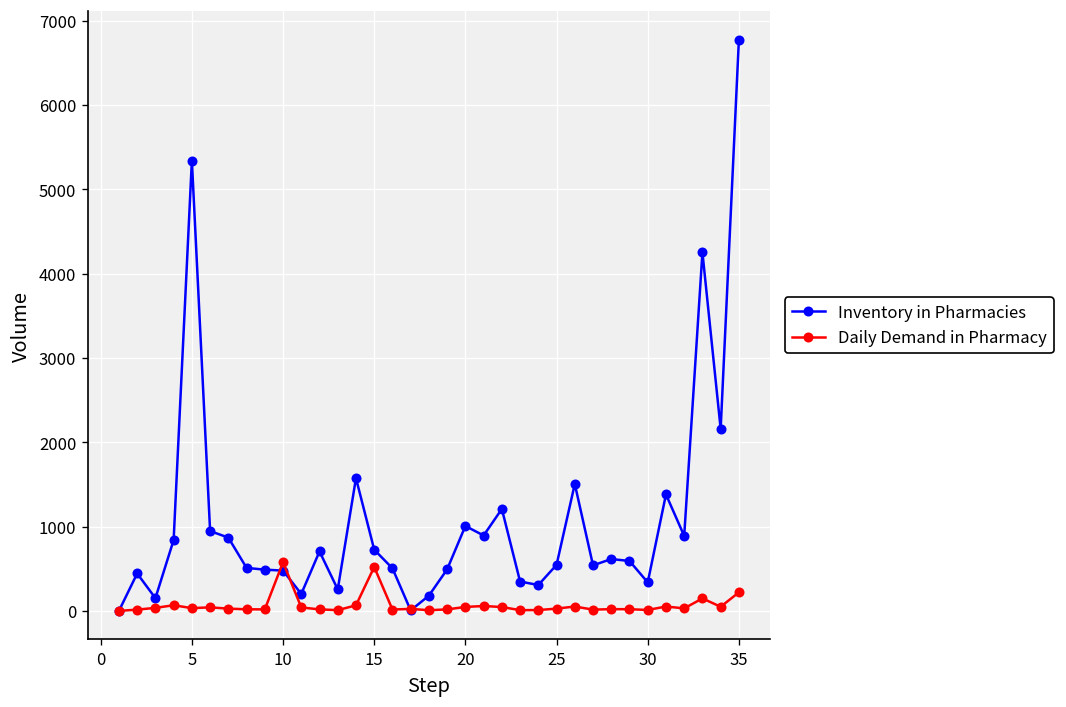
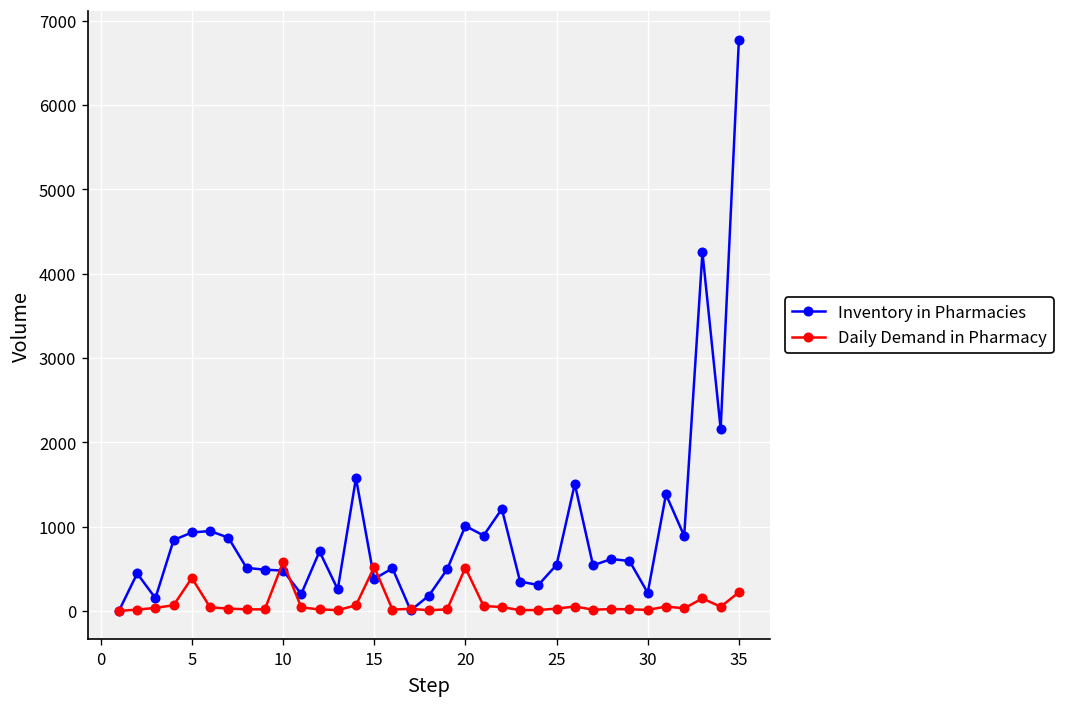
  {
    "Inventory in Pharmacies": {
-     "5": 5300,
+     "5": 900,
      "10": 500,
-     "15": 700,
+     "15": 400,
      "20": 1000,
      "25": 500,
-     "30": 300,
+     "30": 200,
      "35": 6800
    },
    "Daily Demand in Pharmacy": {
-     "5": 0,
+     "5": 400,
      "10": 600,
      "15": 500,
-     "20": 0,
+     "20": 500,
      "25": 0,
      "30": 0,
      "35": 200
    }
  }
